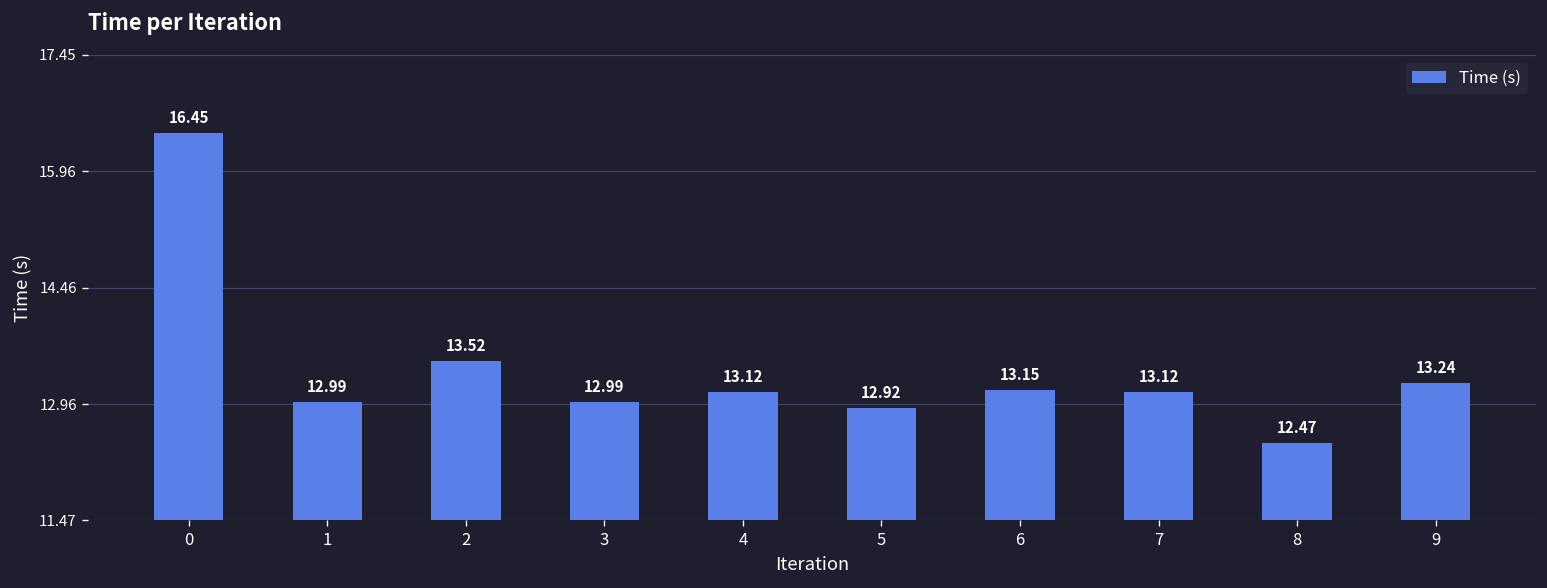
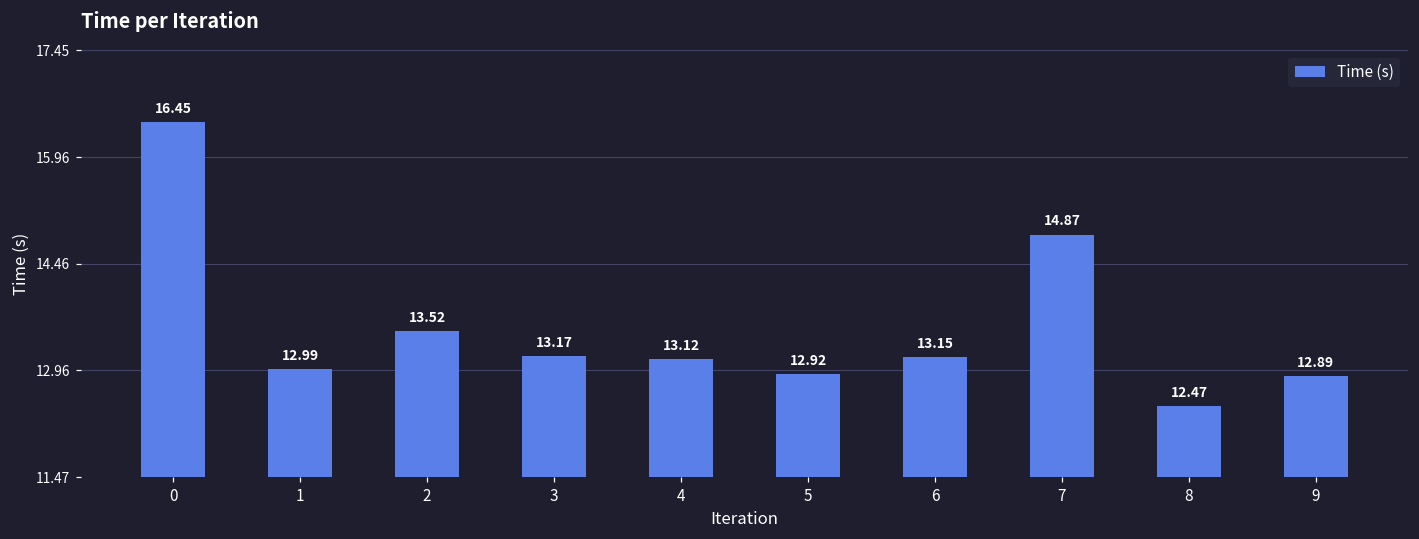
  {
    "0": 16.45,
    "1": 12.99,
    "2": 13.52,
-   "3": 12.99,
+   "3": 13.17,
    "4": 13.12,
    "5": 12.92,
    "6": 13.15,
-   "7": 13.12,
+   "7": 14.87,
    "8": 12.47,
-   "9": 13.24
+   "9": 12.89
  }
